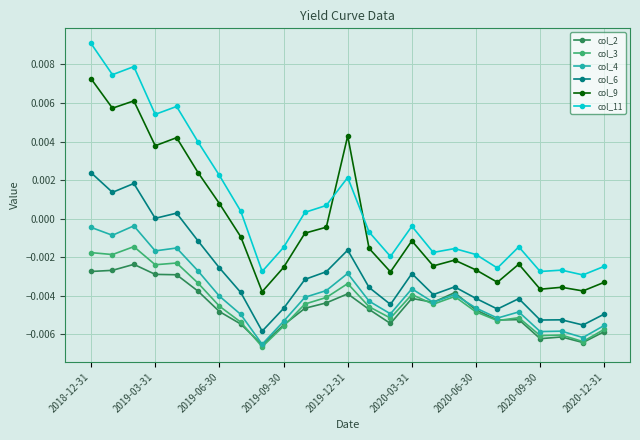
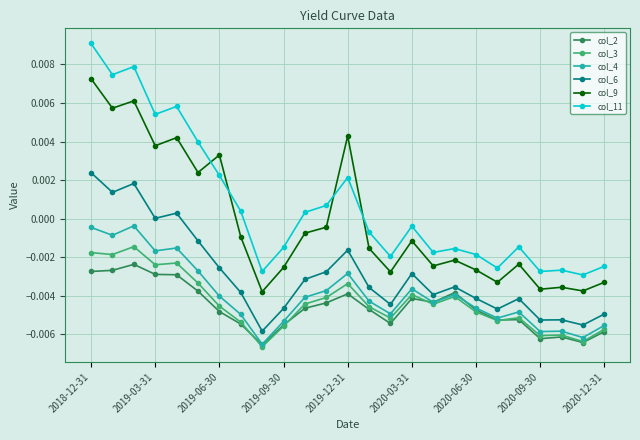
  {
    "col_6": {
      "2018-12-31": 0.0024,
      "2019-03-31": 0.0000,
      "2019-06-30": -0.0026,
      "2019-09-30": -0.0047,
      "2019-12-31": -0.0016,
      "2020-03-31": -0.0029,
      "2020-06-30": -0.0042,
      "2020-09-30": -0.0053,
      "2020-12-31": -0.0050
    },
    "col_9": {
      "2018-12-31": 0.0073,
      "2019-03-31": 0.0038,
-     "2019-06-30": 0.0008,
+     "2019-06-30": 0.0033,
      "2019-09-30": -0.0025,
      "2019-12-31": 0.0043,
      "2020-03-31": -0.0012,
      "2020-06-30": -0.0027,
      "2020-09-30": -0.0037,
      "2020-12-31": -0.0033
    }
  }
